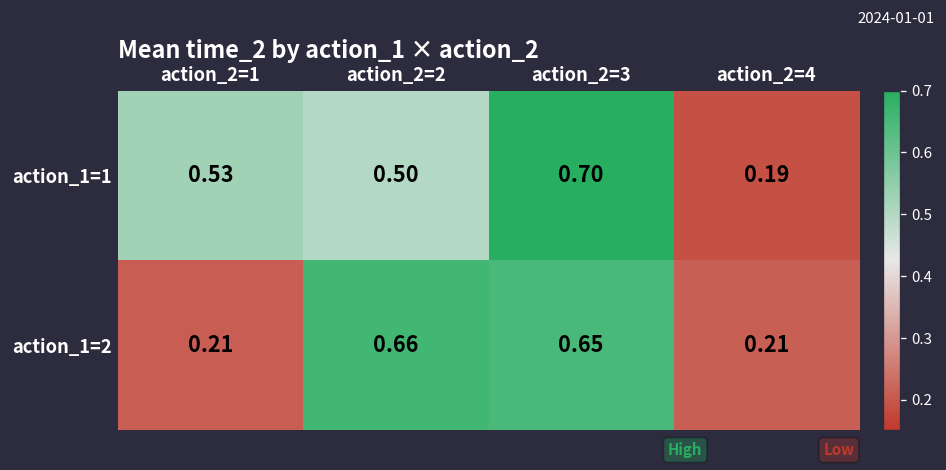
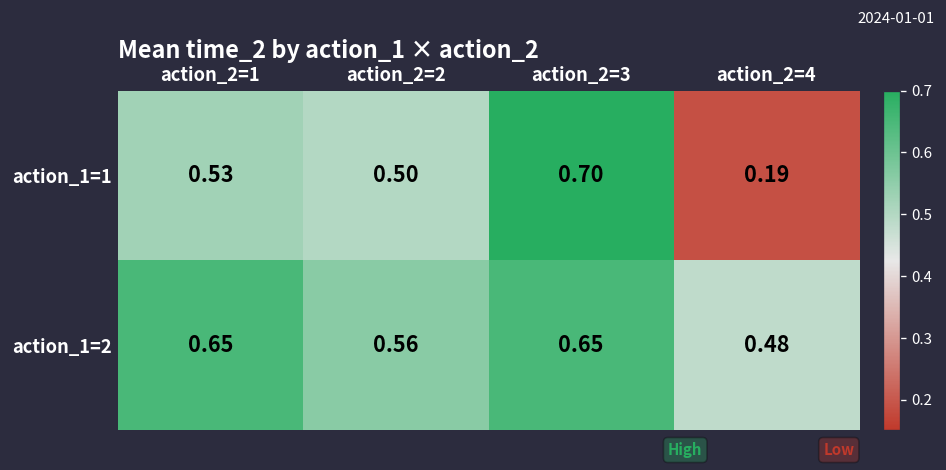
  {
    "action_1=1": {
      "action_2=1": 0.53,
      "action_2=2": 0.50,
      "action_2=3": 0.70,
      "action_2=4": 0.19
    },
    "action_1=2": {
-     "action_2=1": 0.21,
-     "action_2=2": 0.66,
+     "action_2=1": 0.65,
+     "action_2=2": 0.56,
      "action_2=3": 0.65,
-     "action_2=4": 0.21
+     "action_2=4": 0.48
    }
  }
